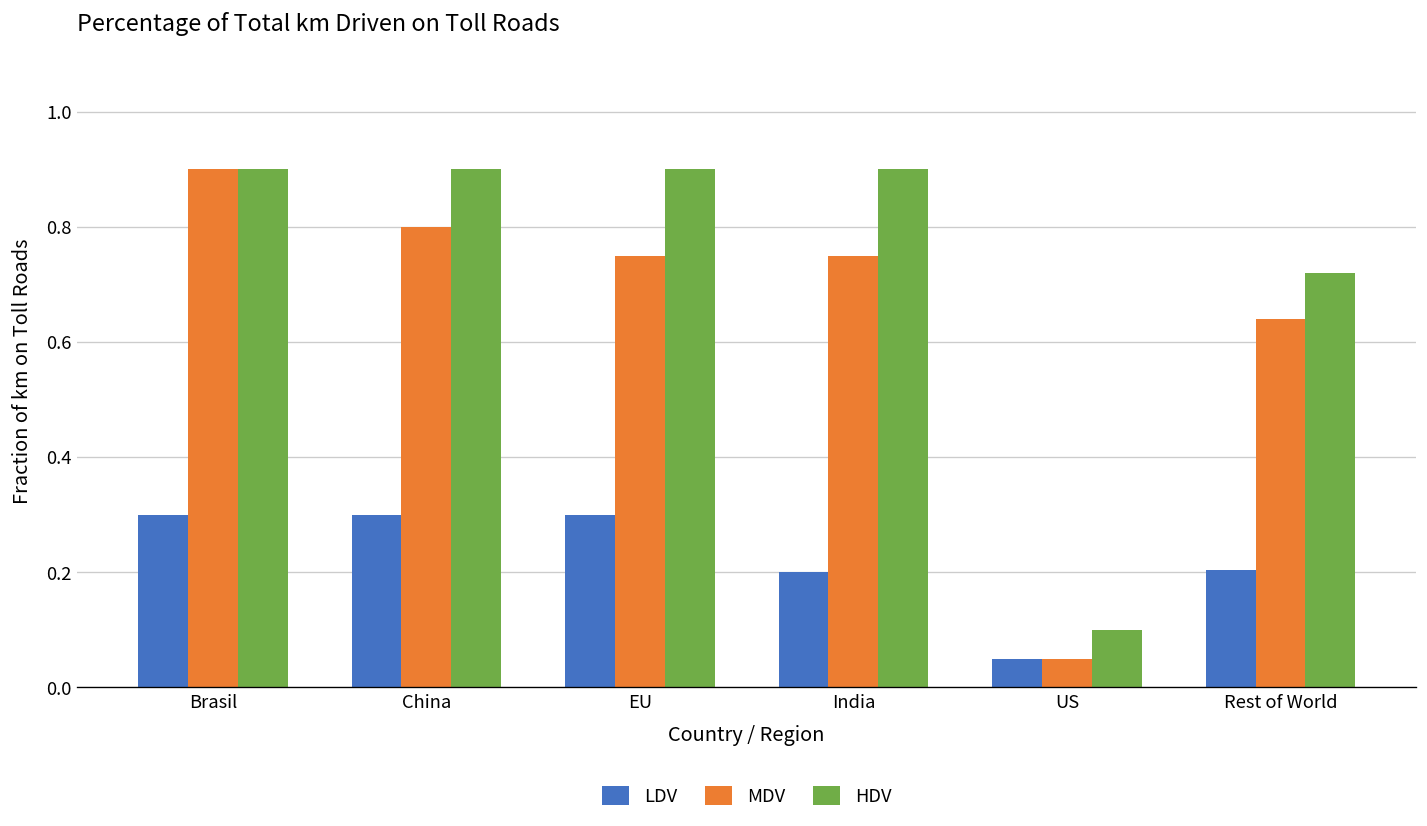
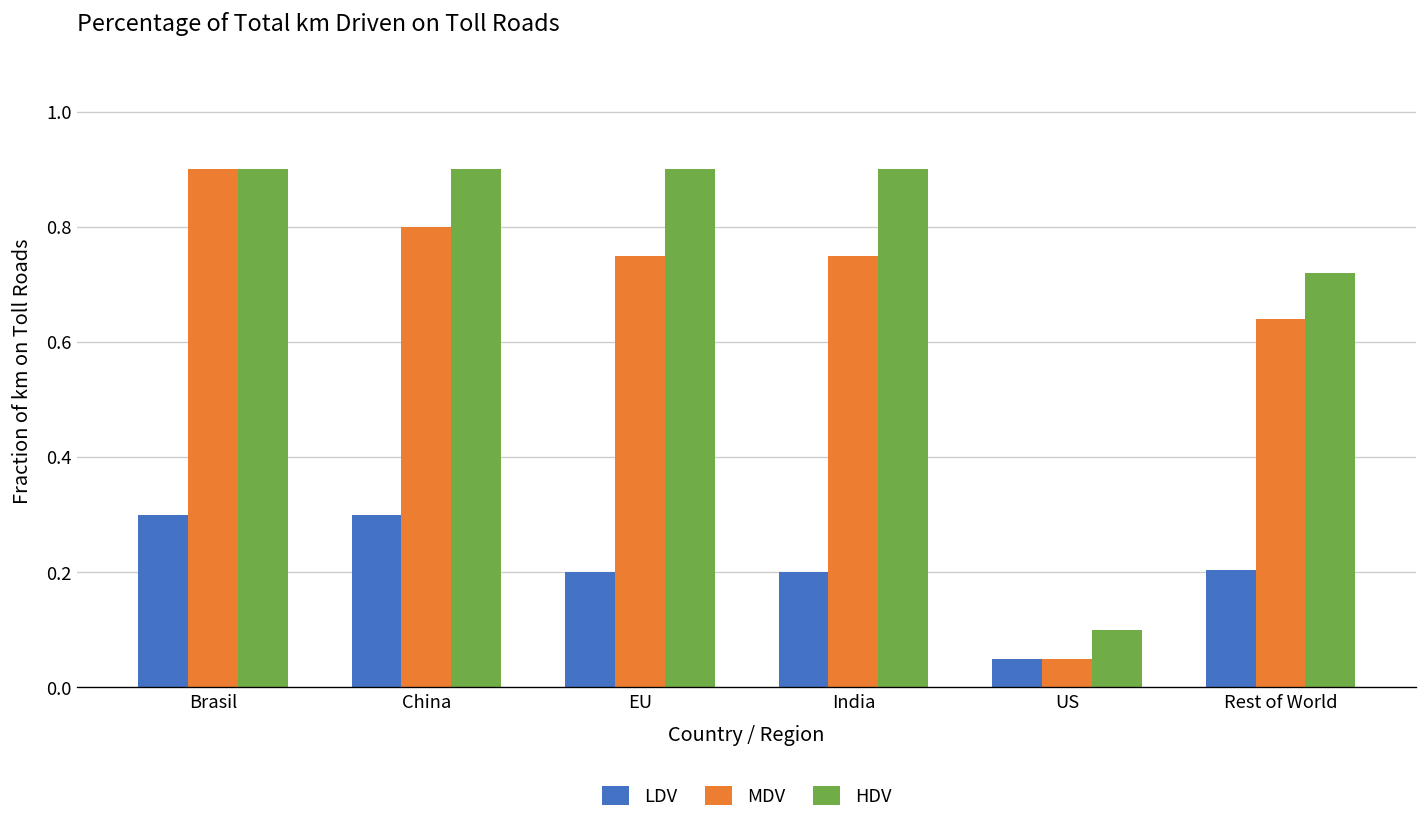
  {
    "LDV": {
      "Brasil": 0.3,
      "China": 0.3,
-     "EU": 0.3,
+     "EU": 0.2,
      "India": 0.2,
      "US": 0.05,
      "Rest of World": 0.2
    },
    "MDV": {
      "Brasil": 0.9,
      "China": 0.8,
      "EU": 0.75,
      "India": 0.75,
      "US": 0.05,
      "Rest of World": 0.64
    },
    "HDV": {
      "Brasil": 0.9,
      "China": 0.9,
      "EU": 0.9,
      "India": 0.9,
      "US": 0.1,
      "Rest of World": 0.72
    }
  }
